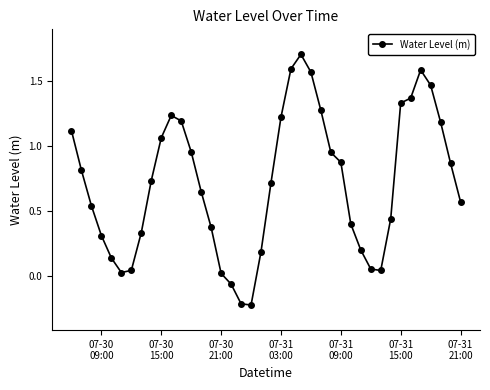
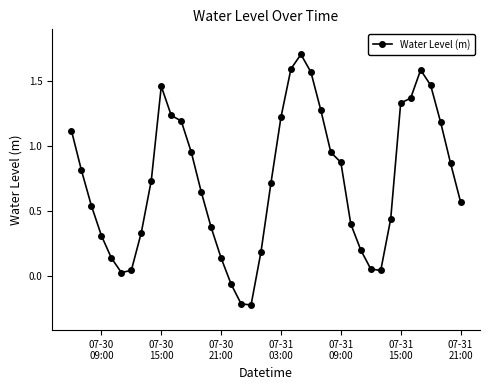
  {
    "07-30 09:00": 0.31,
-   "07-30 15:00": 1.06,
-   "07-30 21:00": 0.02,
+   "07-30 15:00": 1.46,
+   "07-30 21:00": 0.14,
    "07-31 03:00": 1.22,
    "07-31 09:00": 0.87,
    "07-31 15:00": 1.33,
    "07-31 21:00": 0.57
  }
